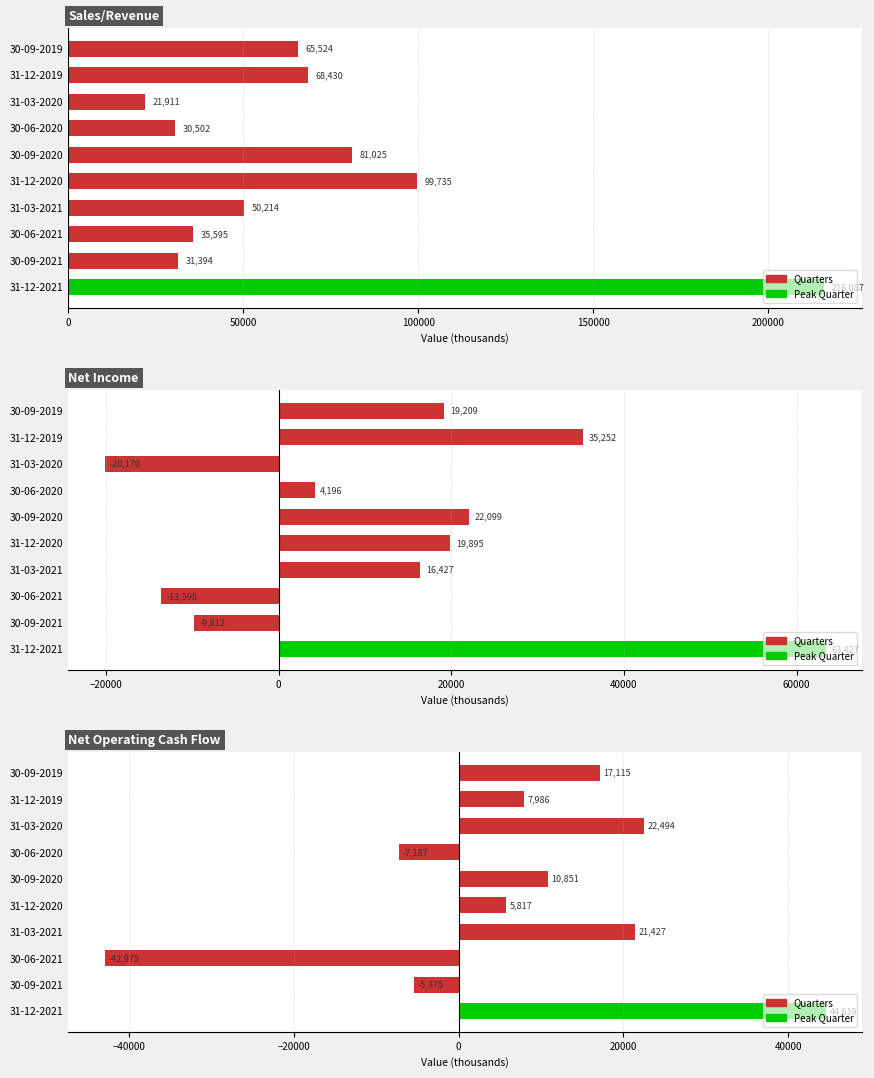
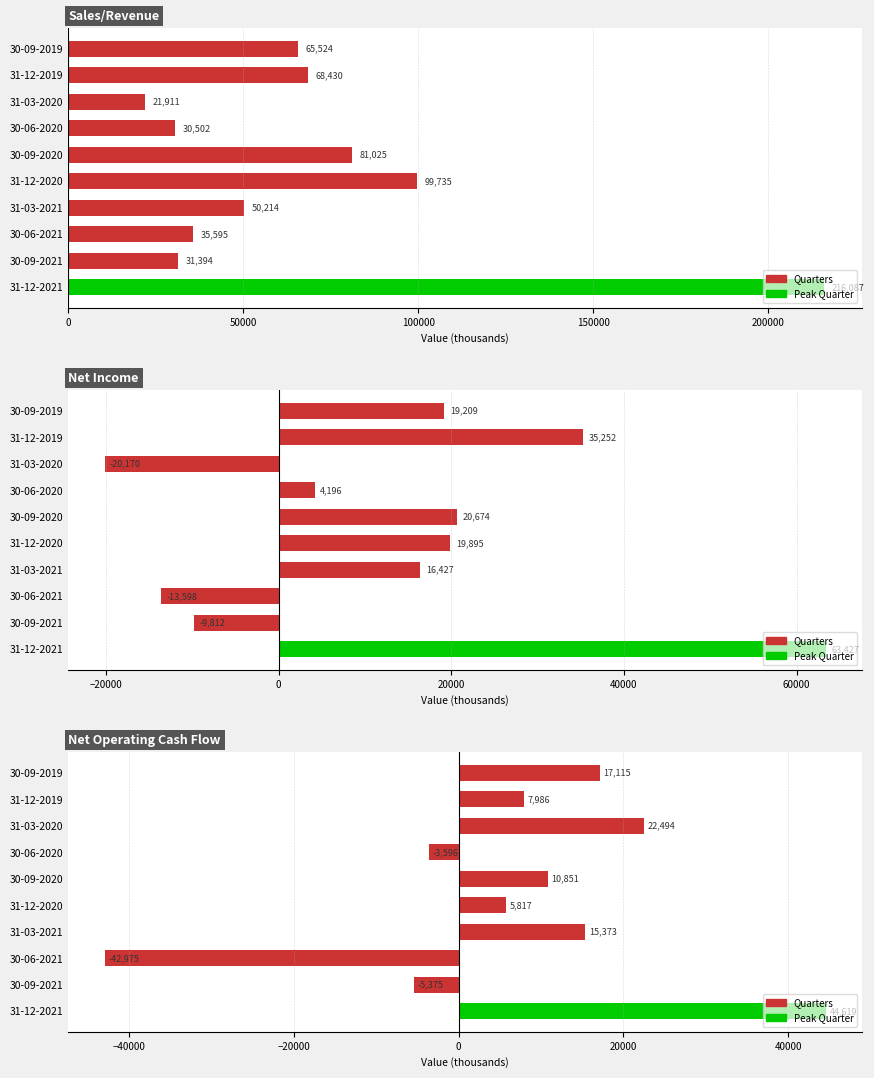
  {
    "Sales/Revenue": {
      "30-09-2019": "65,524",
      "31-12-2019": "68,430",
      "31-03-2020": "21,911",
      "30-06-2020": "30,502",
      "30-09-2020": "81,025",
      "31-12-2020": "99,735",
      "31-03-2021": "50,214",
      "30-06-2021": "35,595",
      "30-09-2021": "31,394"
    },
    "Net Income": {
      "30-09-2019": "19,209",
      "31-12-2019": "35,252",
      "31-03-2020": "-20,170",
      "30-06-2020": "4,196",
-     "30-09-2020": "22,099",
+     "30-09-2020": "20,674",
      "31-12-2020": "19,895",
      "31-03-2021": "16,427",
      "30-06-2021": "-13,598",
      "30-09-2021": "-9,812"
    },
    "Net Operating Cash Flow": {
      "30-09-2019": "17,115",
      "31-12-2019": "7,986",
      "31-03-2020": "22,494",
-     "30-06-2020": "-7,187",
+     "30-06-2020": "-3,596",
      "30-09-2020": "10,851",
      "31-12-2020": "5,817",
-     "31-03-2021": "21,427",
+     "31-03-2021": "15,373",
      "30-06-2021": "-42,975",
      "30-09-2021": "-5,375"
    }
  }
